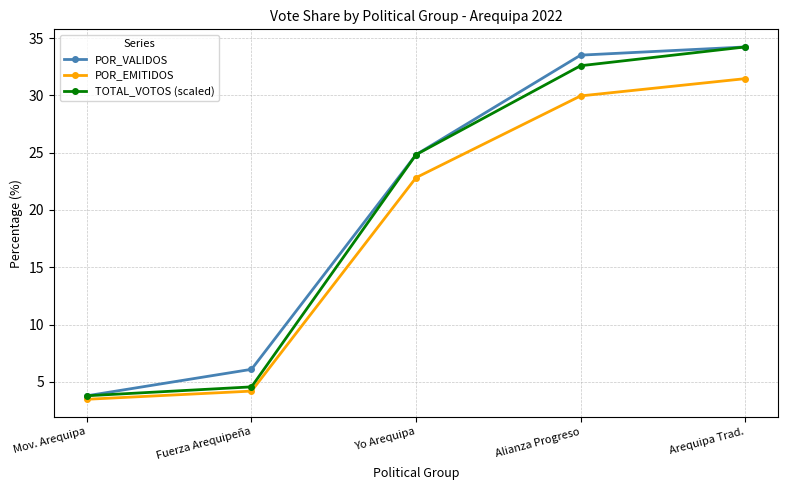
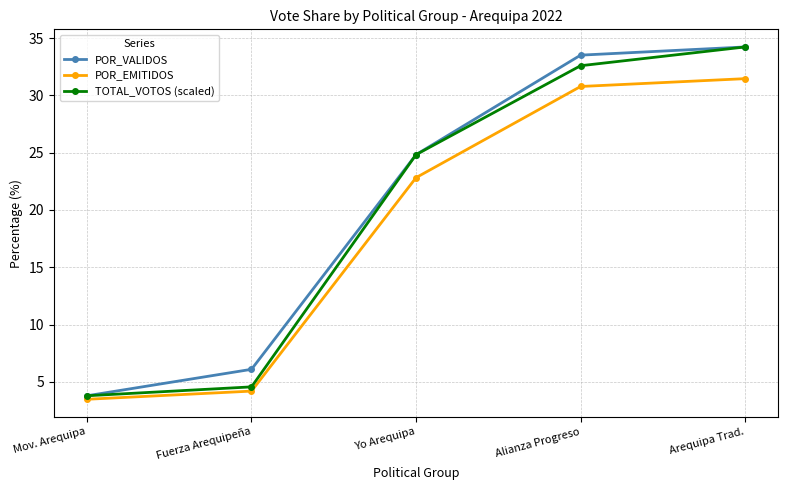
  {
    "POR_VALIDOS": {
      "Fuerza Arequipeña": 6.1,
      "Alianza Progreso": 33.5
    },
    "POR_EMITIDOS": {
      "Mov. Arequipa": 3.5,
      "Fuerza Arequipeña": 4.2,
      "Yo Arequipa": 22.8,
-     "Alianza Progreso": 30.0,
+     "Alianza Progreso": 30.8,
      "Arequipa Trad.": 31.5
    },
    "TOTAL_VOTOS (scaled)": {
      "Fuerza Arequipeña": 4.6,
      "Alianza Progreso": 32.6
    }
  }
